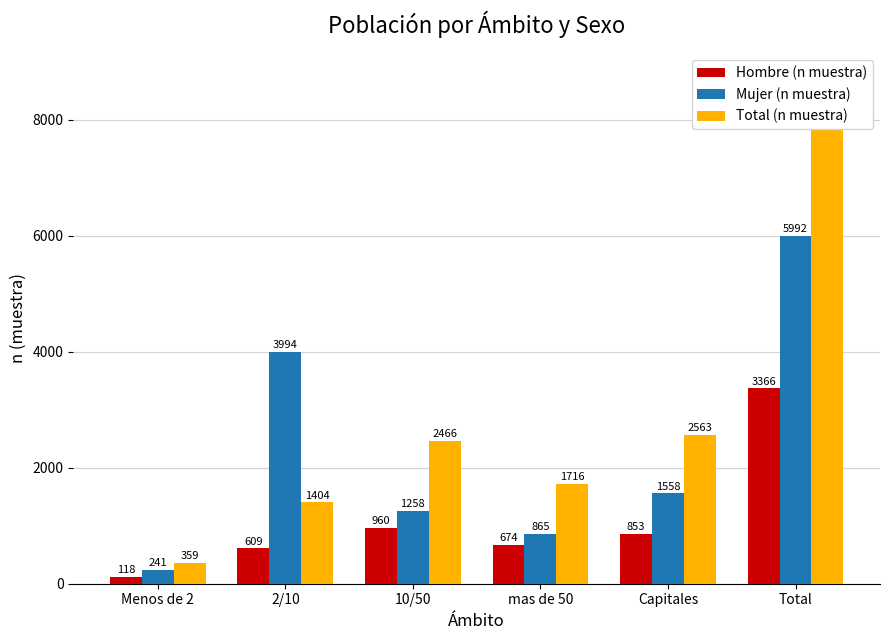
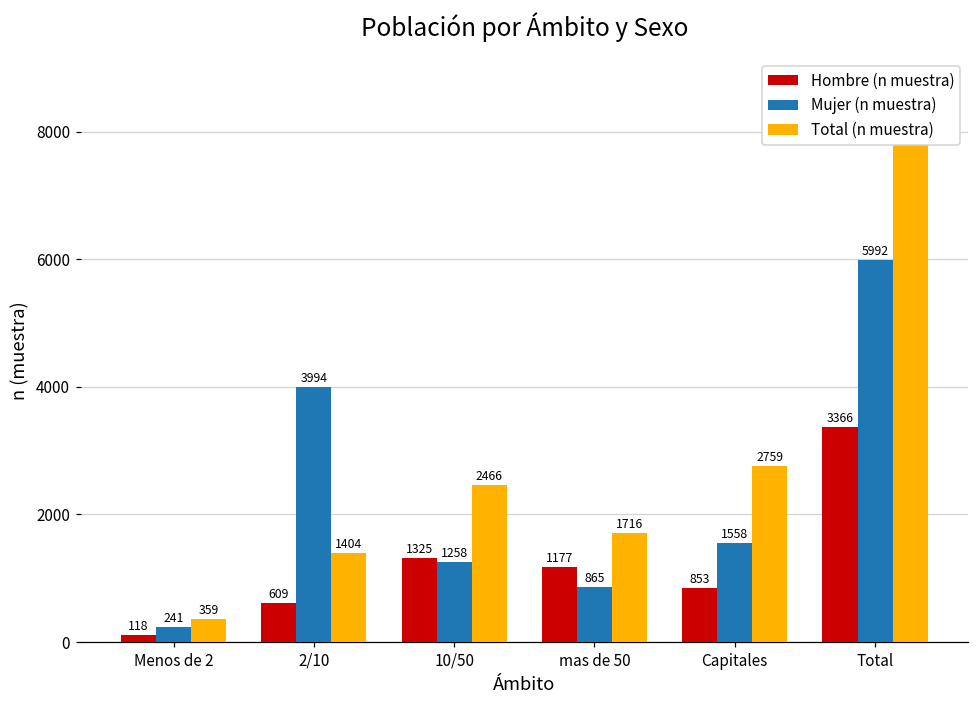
  {
    "Hombre (n muestra)": {
      "Menos de 2": 118,
      "2/10": 609,
-     "10/50": 960,
-     "mas de 50": 674,
+     "10/50": 1325,
+     "mas de 50": 1177,
      "Capitales": 853,
      "Total": 3366
    },
    "Mujer (n muestra)": {
      "Menos de 2": 241,
      "2/10": 3994,
      "10/50": 1258,
      "mas de 50": 865,
      "Capitales": 1558,
      "Total": 5992
    },
    "Total (n muestra)": {
      "Menos de 2": 359,
      "2/10": 1404,
      "10/50": 2466,
      "mas de 50": 1716,
-     "Capitales": 2563
+     "Capitales": 2759
    }
  }
